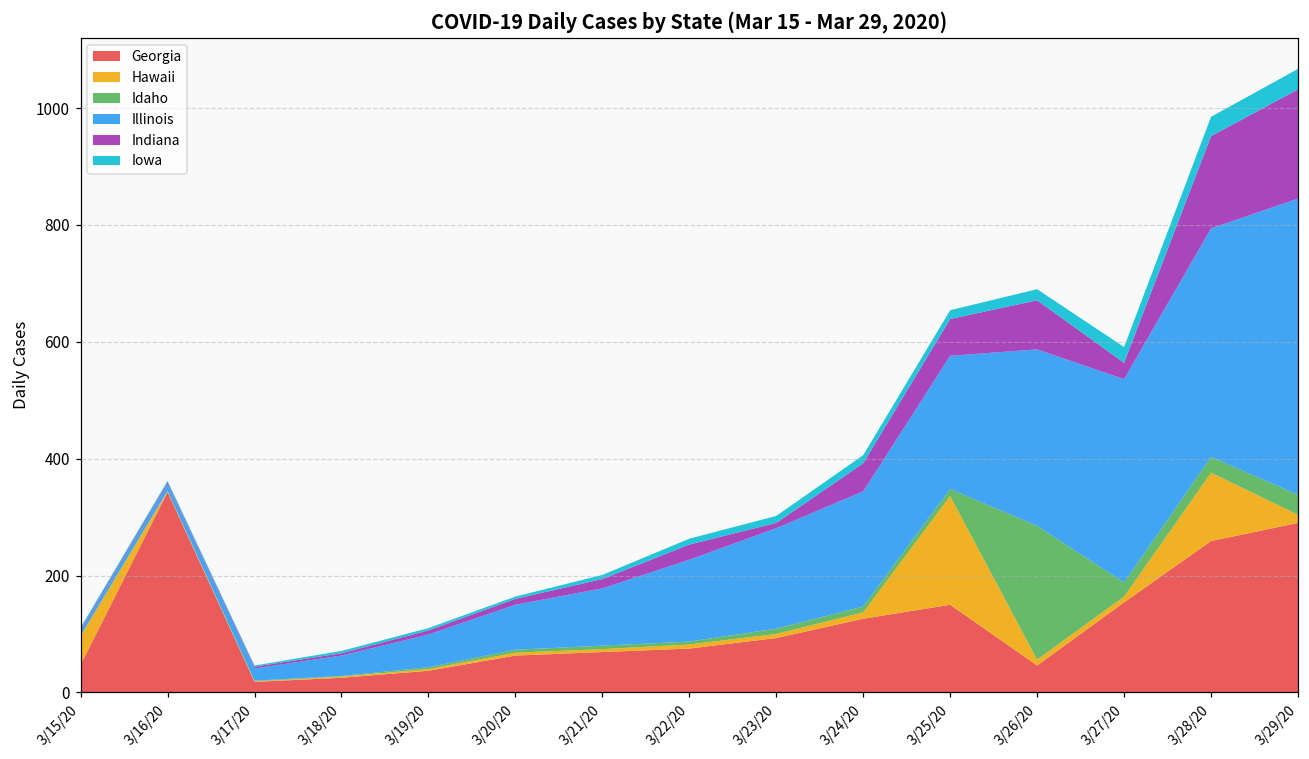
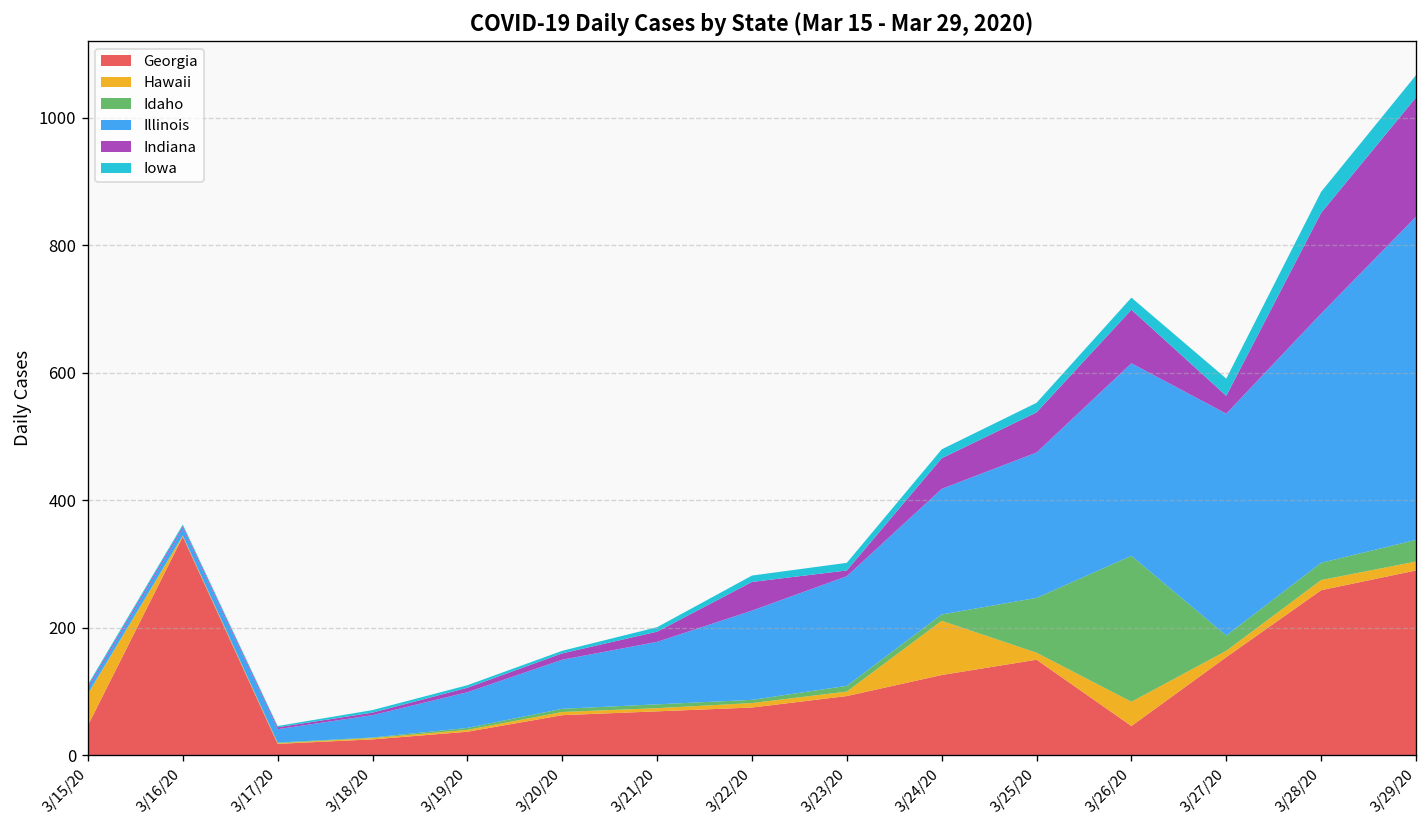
  {
    "Georgia": {
      "3/15/20": 50,
      "3/20/20": 60,
      "3/21/20": 70,
      "3/22/20": 80,
      "3/23/20": 90,
      "3/24/20": 130,
      "3/25/20": 150,
      "3/26/20": 50,
      "3/27/20": 150,
      "3/28/20": 260,
      "3/29/20": 290
    },
    "Hawaii": {
      "3/20/20": 10,
      "3/21/20": 10,
      "3/22/20": 10,
      "3/23/20": 10,
-     "3/24/20": 10,
-     "3/25/20": 190,
-     "3/26/20": 10,
+     "3/24/20": 90,
+     "3/25/20": 10,
+     "3/26/20": 40,
      "3/27/20": 10,
-     "3/28/20": 120,
+     "3/28/20": 20,
      "3/29/20": 10
    },
    "Idaho": {
      "3/20/20": 10,
      "3/21/20": 10,
      "3/22/20": 10,
      "3/23/20": 10,
      "3/24/20": 10,
-     "3/25/20": 10,
+     "3/25/20": 90,
      "3/26/20": 230,
      "3/27/20": 20,
      "3/28/20": 30,
      "3/29/20": 30
    },
    "Indiana": {
      "3/21/20": 20,
-     "3/22/20": 30,
+     "3/22/20": 50,
      "3/23/20": 10,
      "3/24/20": 50,
      "3/25/20": 60,
      "3/26/20": 80,
      "3/27/20": 30,
      "3/28/20": 160,
      "3/29/20": 190
    }
  }
